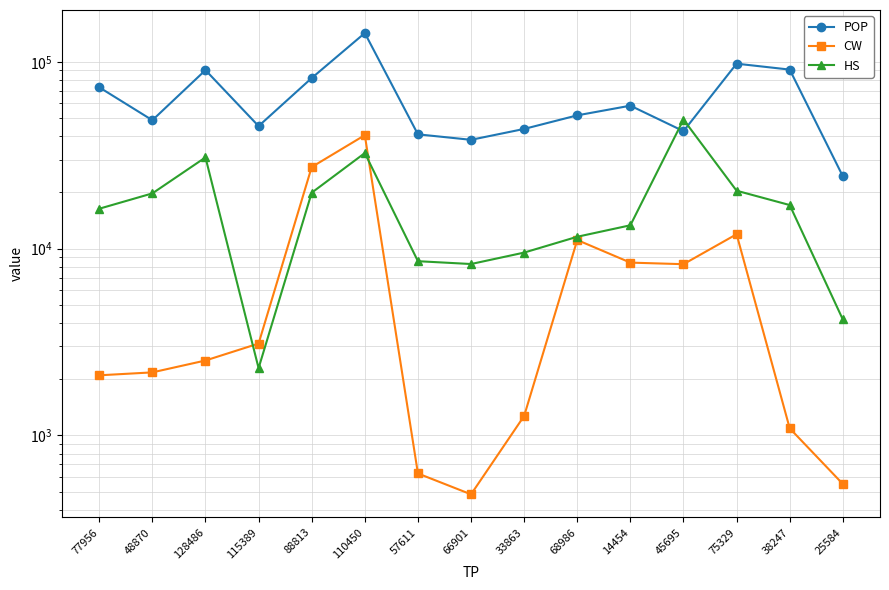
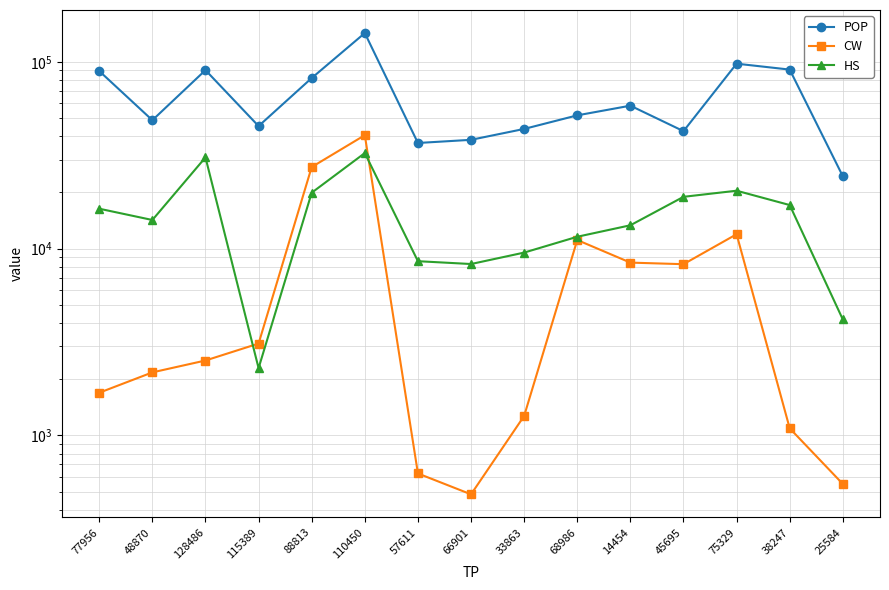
  {
    "POP": {
-     "77956": 73000,
+     "77956": 90000,
      "48870": 49000,
      "128486": 90000,
      "115389": 45000,
      "88813": 80000,
      "110450": 140000,
-     "57611": 41000,
+     "57611": 37000,
      "66901": 38000,
      "33863": 44000,
      "68986": 52000,
      "14454": 58000,
      "45695": 43000,
      "75329": 100000,
      "38247": 90000,
      "25584": 24000
    },
    "CW": {
-     "77956": 2100,
+     "77956": 1700,
      "48870": 2200,
      "128486": 2500,
      "115389": 3100,
      "88813": 27000,
      "110450": 40000,
      "57611": 630,
      "66901": 480,
      "33863": 1300,
      "68986": 11000,
      "14454": 8000,
      "45695": 8000,
      "75329": 12000,
      "38247": 1100,
      "25584": 550
    },
    "HS": {
      "77956": 16000,
-     "48870": 20000,
+     "48870": 14000,
      "128486": 31000,
      "115389": 2300,
      "88813": 20000,
      "110450": 32000,
      "57611": 9000,
      "66901": 8000,
      "33863": 10000,
      "68986": 12000,
      "14454": 13000,
-     "45695": 49000,
+     "45695": 19000,
      "75329": 20000,
      "38247": 17000,
      "25584": 4200
    }
  }
